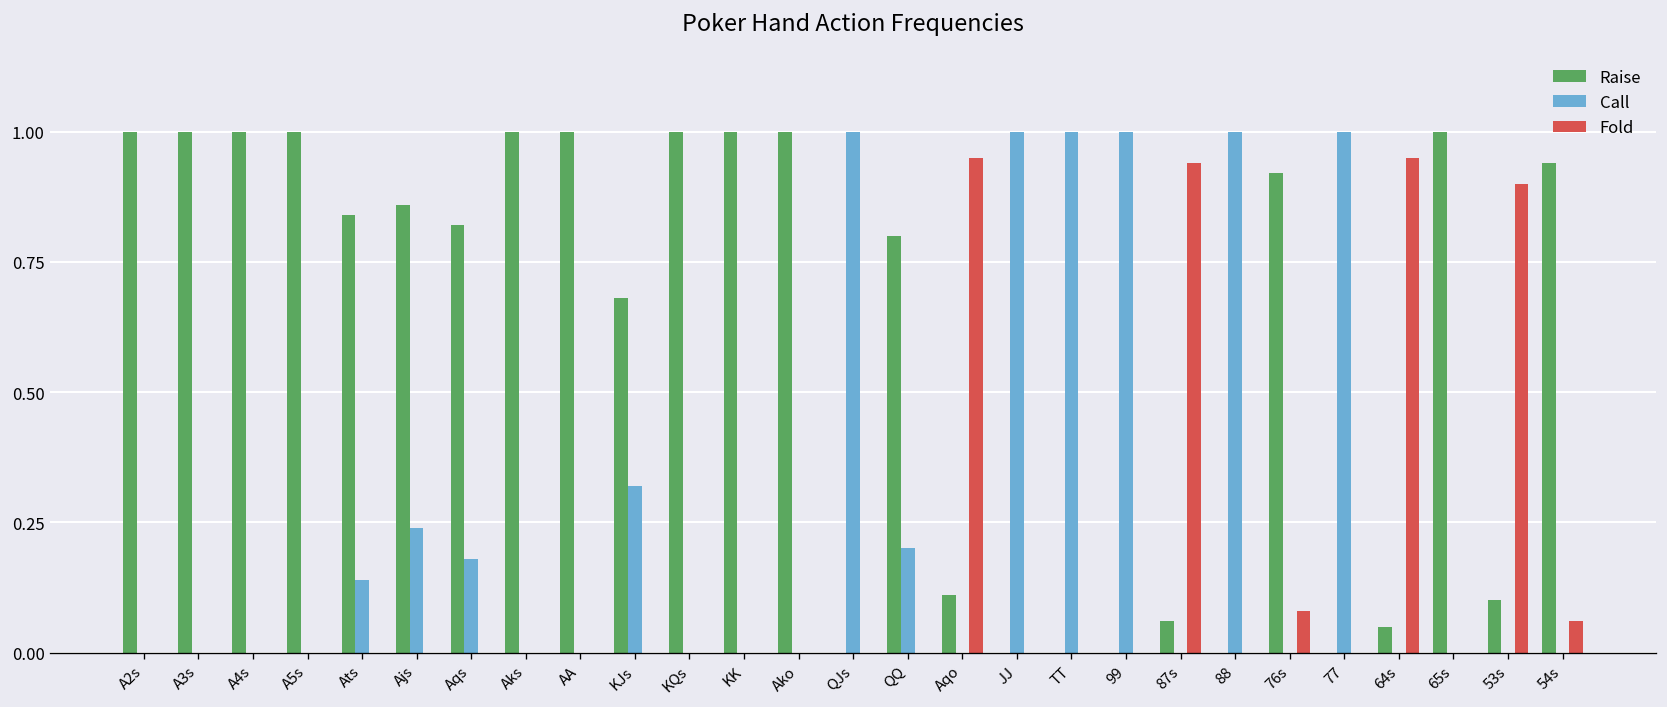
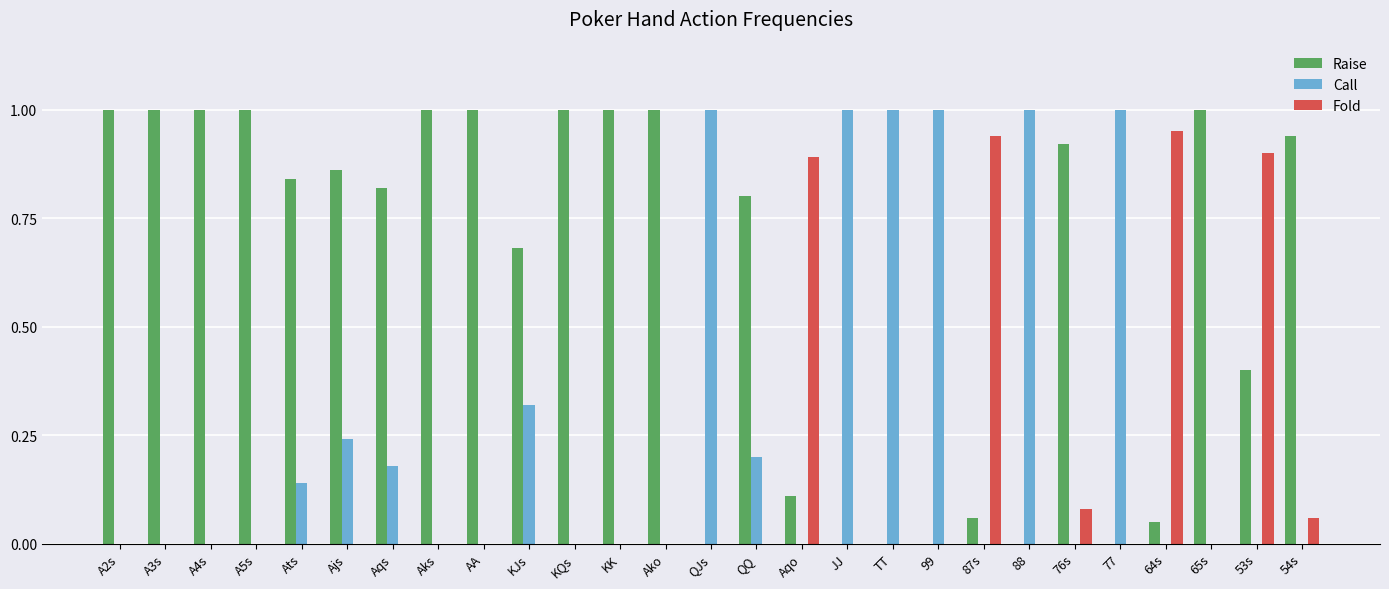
  {
    "Raise": {
      "A2s": 1.0,
      "A3s": 1.0,
      "A4s": 1.0,
      "A5s": 1.0,
      "Ats": 0.84,
      "Ajs": 0.86,
      "Aqs": 0.82,
      "Aks": 1.0,
      "AA": 1.0,
      "KJs": 0.68,
      "KQs": 1.0,
      "KK": 1.0,
      "Ako": 1.0,
      "QJs": 0.0,
      "QQ": 0.8,
      "Aqo": 0.11,
      "JJ": 0.0,
      "TT": 0.0,
      "99": 0.0,
      "87s": 0.06,
      "88": 0.0,
      "76s": 0.92,
      "77": 0.0,
      "64s": 0.05,
      "65s": 1.0,
-     "53s": 0.1,
+     "53s": 0.4,
      "54s": 0.94
    },
    "Call": {
      "A2s": 0.00,
      "A3s": 0.00,
      "A4s": 0.00,
      "A5s": 0.00,
      "Ats": 0.14,
      "Ajs": 0.24,
      "Aqs": 0.18,
      "Aks": 0.00,
      "AA": 0.00,
      "KJs": 0.32,
      "KQs": 0.00,
      "KK": 0.00,
      "Ako": 0.00,
      "QJs": 1.00,
      "QQ": 0.20,
      "Aqo": 0.00,
      "JJ": 1.00,
      "TT": 1.00,
      "99": 1.00,
      "87s": 0.00,
      "88": 1.00,
      "76s": 0.00,
      "77": 1.00,
      "64s": 0.00,
      "65s": 0.00,
      "53s": 0.00,
      "54s": 0.00
    },
    "Fold": {
      "A2s": 0.00,
      "A3s": 0.00,
      "A4s": 0.00,
      "A5s": 0.00,
      "Ats": 0.00,
      "Ajs": 0.00,
      "Aqs": 0.00,
      "Aks": 0.00,
      "AA": 0.00,
      "KJs": 0.00,
      "KQs": 0.00,
      "KK": 0.00,
      "Ako": 0.00,
      "QJs": 0.00,
      "QQ": 0.00,
-     "Aqo": 0.95,
+     "Aqo": 0.89,
      "JJ": 0.00,
      "TT": 0.00,
      "99": 0.00,
      "87s": 0.94,
      "88": 0.00,
      "76s": 0.08,
      "77": 0.00,
      "64s": 0.95,
      "65s": 0.00,
      "53s": 0.90,
      "54s": 0.06
    }
  }
